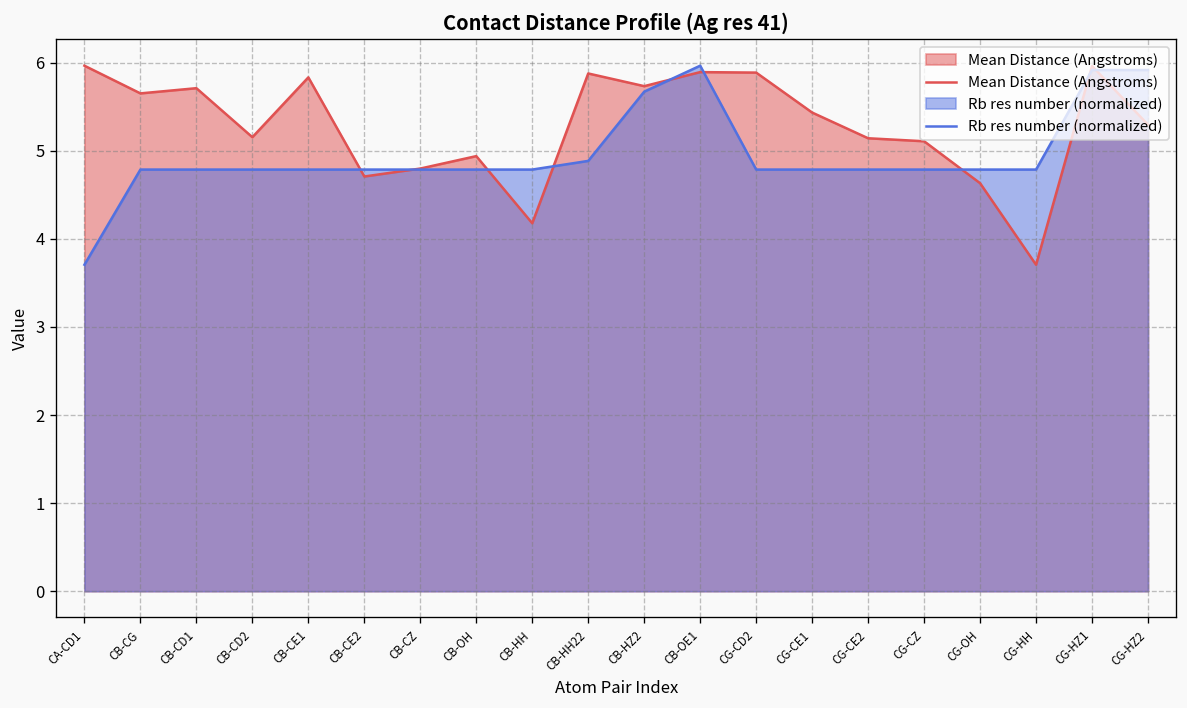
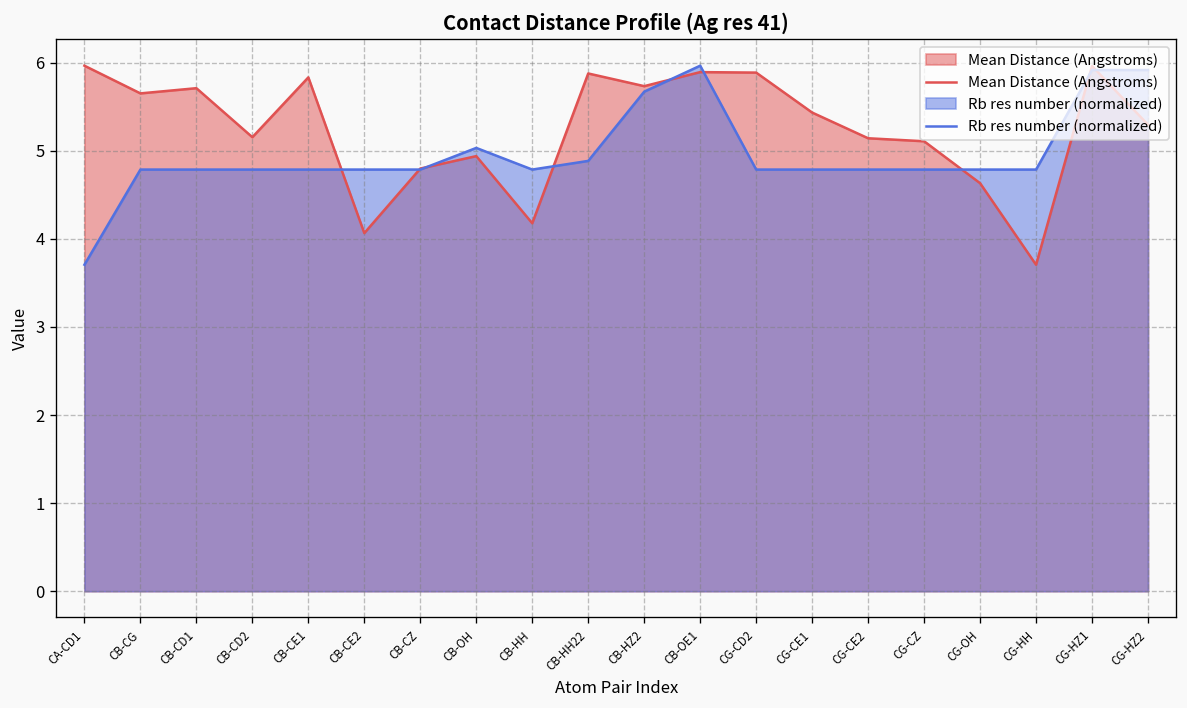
  {
    "Mean Distance (Angstroms)": {
      "CA-CD1": 6.0,
      "CB-CG": 5.7,
      "CB-CD1": 5.7,
      "CB-CD2": 5.2,
      "CB-CE1": 5.8,
-     "CB-CE2": 4.7,
+     "CB-CE2": 4.1,
      "CB-OH": 4.9,
      "CB-HH": 4.2,
      "CB-HH22": 5.9,
      "CB-HZ2": 5.7,
      "CB-OE1": 5.9,
      "CG-CD2": 5.9,
      "CG-CE1": 5.4,
      "CG-CE2": 5.1,
      "CG-OH": 4.6,
      "CG-HH": 3.7
    },
    "Rb res number (normalized)": {
      "CA-CD1": 3.7,
      "CB-CG": 4.8,
      "CB-CD1": 4.8,
      "CB-CD2": 4.8,
      "CB-CE1": 4.8,
      "CB-CE2": 4.8,
-     "CB-OH": 4.8,
+     "CB-OH": 5.0,
      "CB-HH": 4.8,
      "CB-HH22": 4.9,
      "CB-HZ2": 5.7,
      "CB-OE1": 6.0,
      "CG-CD2": 4.8,
      "CG-CE1": 4.8,
      "CG-CE2": 4.8,
      "CG-CZ": 4.8,
      "CG-OH": 4.8,
      "CG-HH": 4.8
    }
  }
